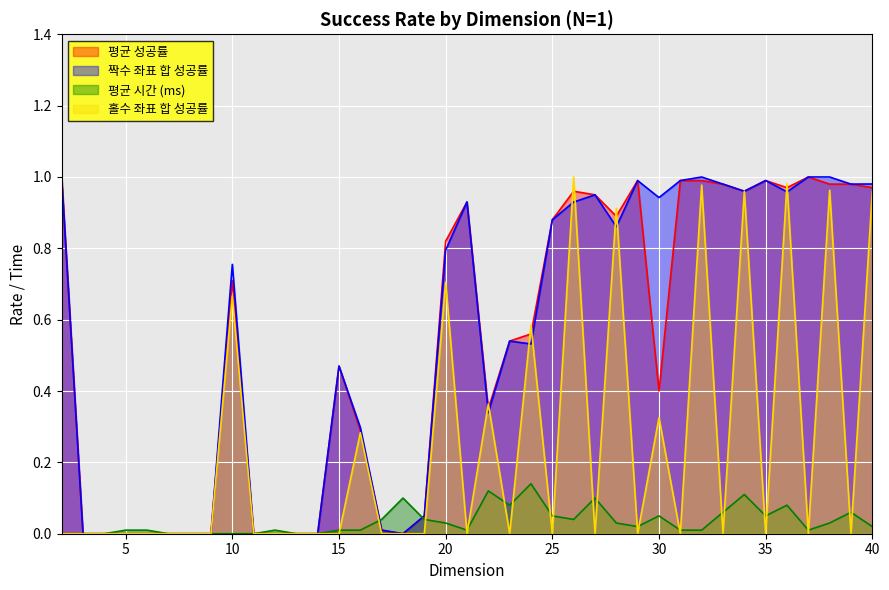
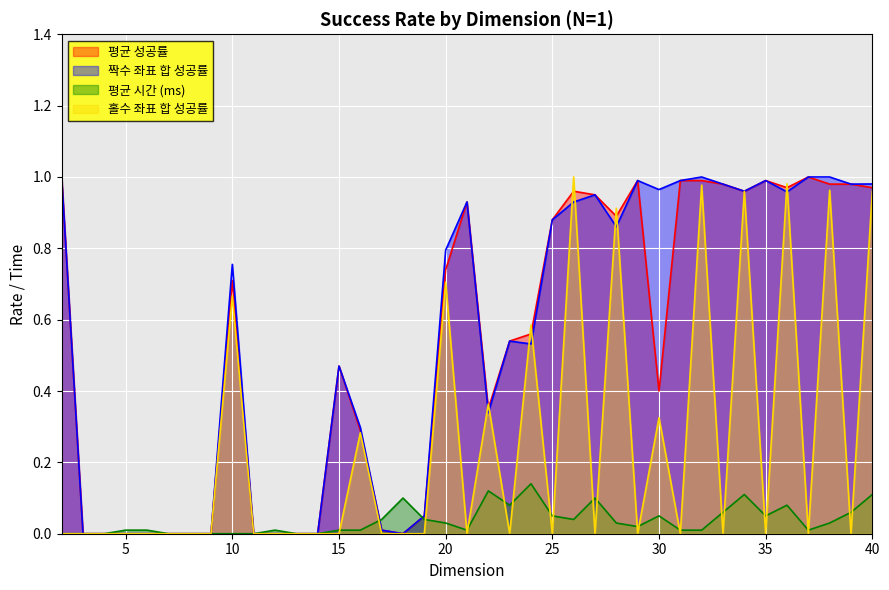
  {
    "평균 성공률": {
      "10": 0.71,
-     "20": 0.82,
+     "20": 0.74,
      "30": 0.40,
      "40": 0.97
    },
    "짝수 좌표 합 성공률": {
      "10": 0.76,
      "20": 0.79,
-     "30": 0.94,
+     "30": 0.96,
      "40": 0.98
    },
    "평균 시간 (ms)": {
      "5": 0.01,
      "10": 0.00,
      "15": 0.01,
      "20": 0.03,
      "25": 0.05,
      "30": 0.05,
      "35": 0.05,
-     "40": 0.02
+     "40": 0.11
    },
    "홀수 좌표 합 성공률": {
      "10": 0.67,
      "15": 0.00,
      "20": 0.70,
      "25": 0.00,
      "30": 0.33,
      "35": 0.00,
      "40": 0.96
    }
  }
